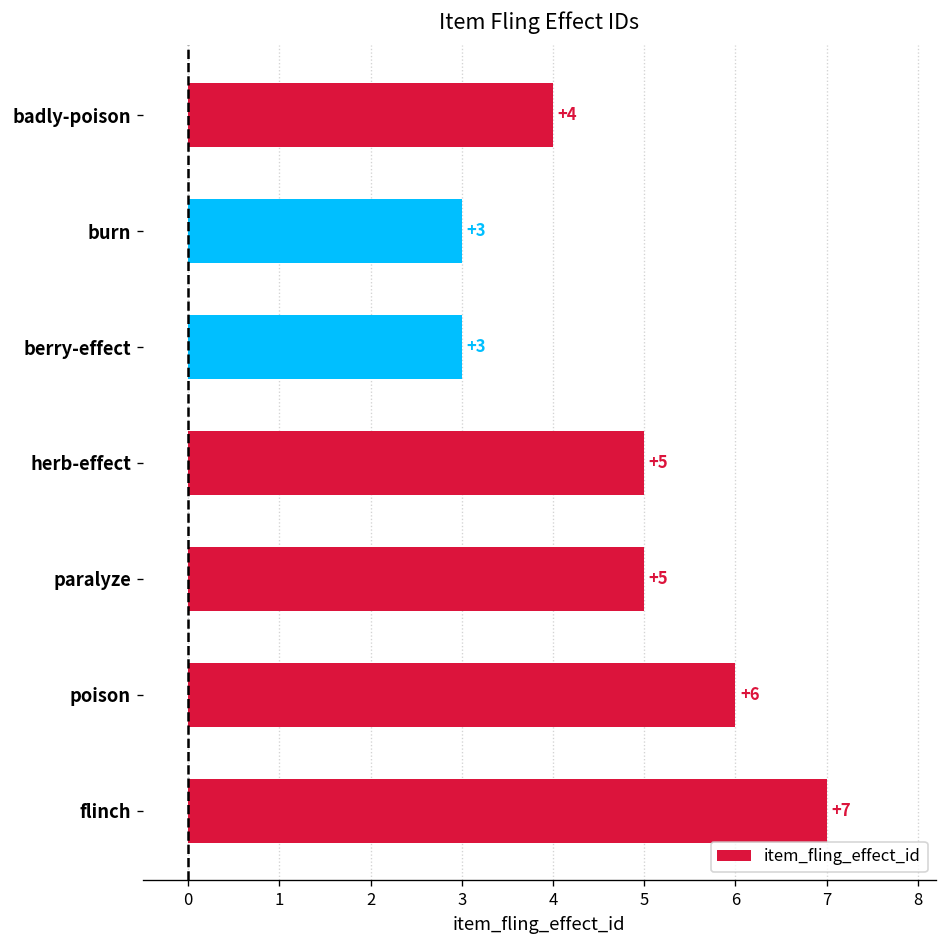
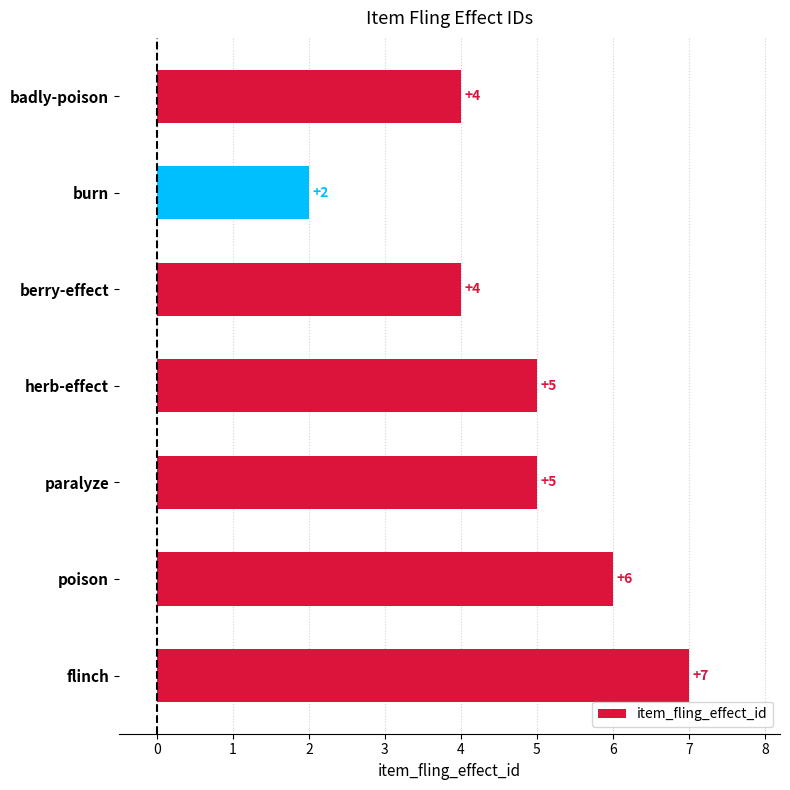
  {
    "badly-poison": "+4",
-   "burn": "+3",
-   "berry-effect": "+3",
+   "burn": "+2",
+   "berry-effect": "+4",
    "herb-effect": "+5",
    "paralyze": "+5",
    "poison": "+6",
    "flinch": "+7"
  }
